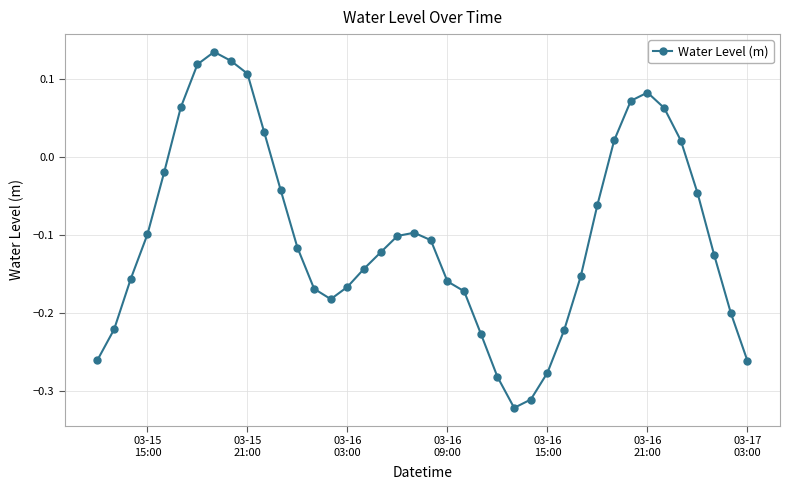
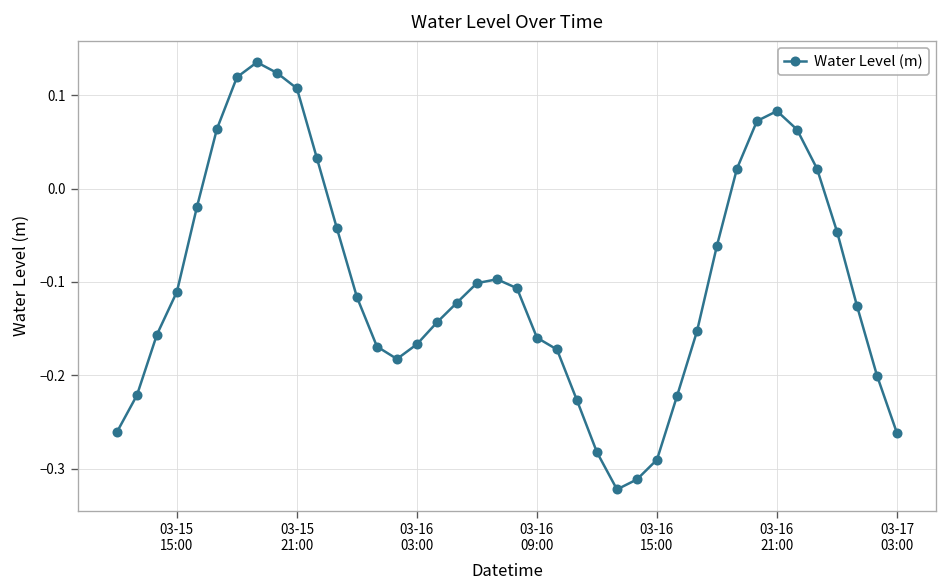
  {
-   "03-15 15:00": -0.10,
+   "03-15 15:00": -0.11,
    "03-15 21:00": 0.11,
    "03-16 03:00": -0.17,
    "03-16 09:00": -0.16,
-   "03-16 15:00": -0.28,
+   "03-16 15:00": -0.29,
    "03-16 21:00": 0.08,
    "03-17 03:00": -0.26
  }
